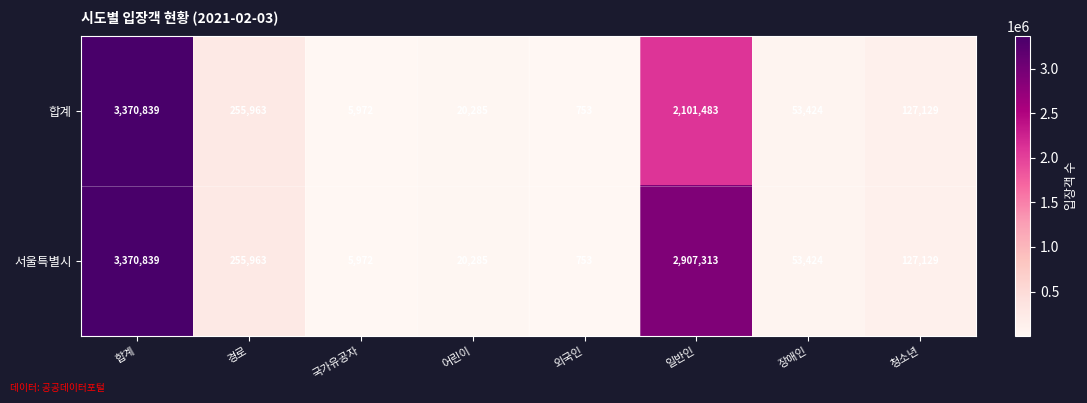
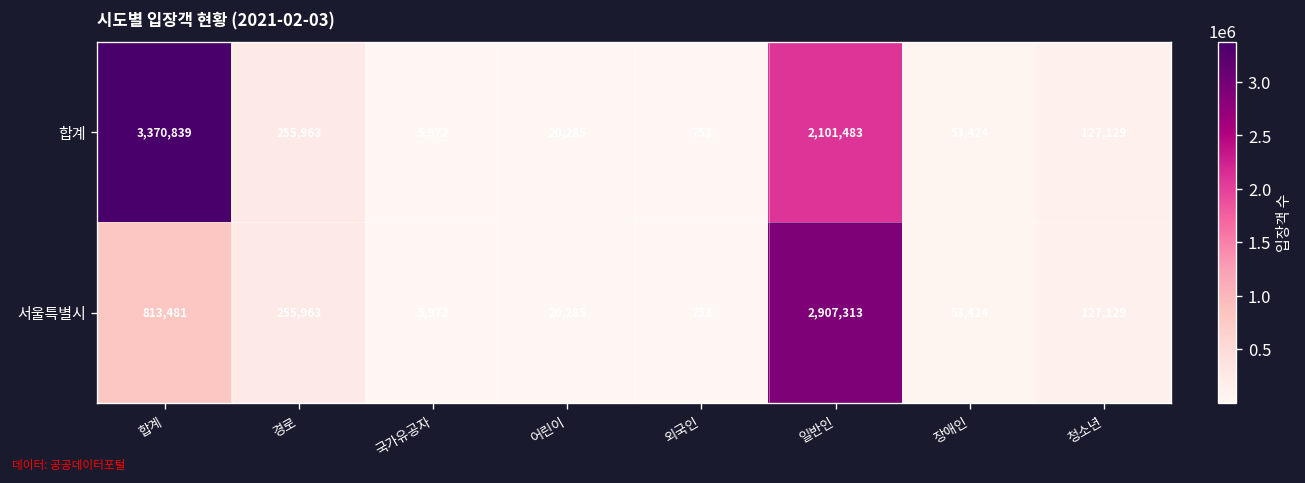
  {
    "합계": {
      "합계": "3,370,839",
      "일반인": "2,101,483"
    },
    "서울특별시": {
-     "합계": "3,370,839",
+     "합계": "813,481",
      "일반인": "2,907,313"
    }
  }
